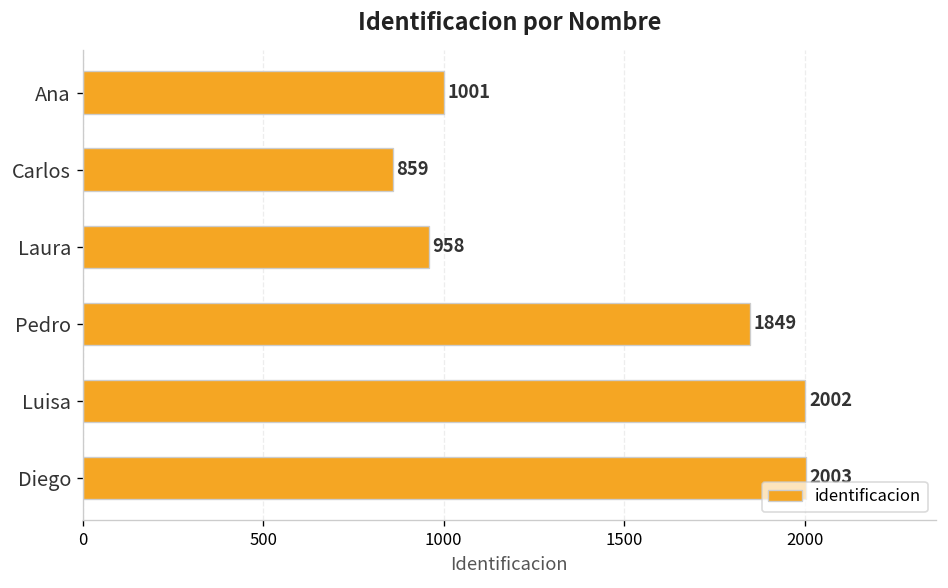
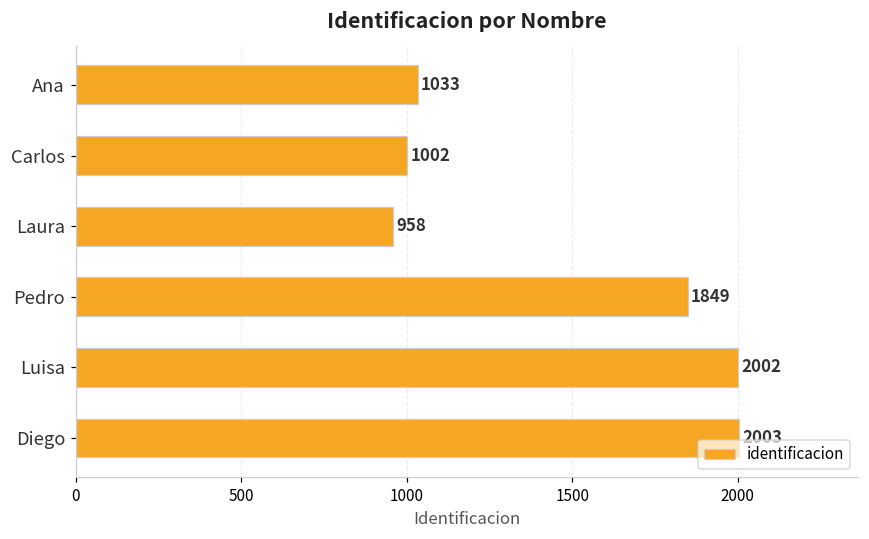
  {
-   "Ana": 1001,
-   "Carlos": 859,
+   "Ana": 1033,
+   "Carlos": 1002,
    "Laura": 958,
    "Pedro": 1849,
    "Luisa": 2002
  }
